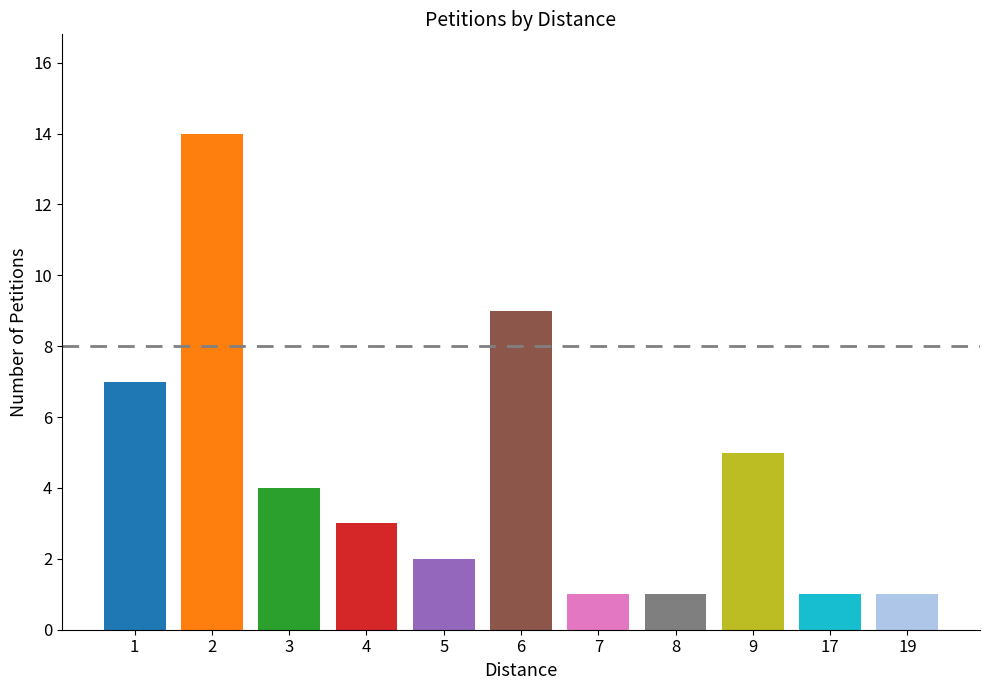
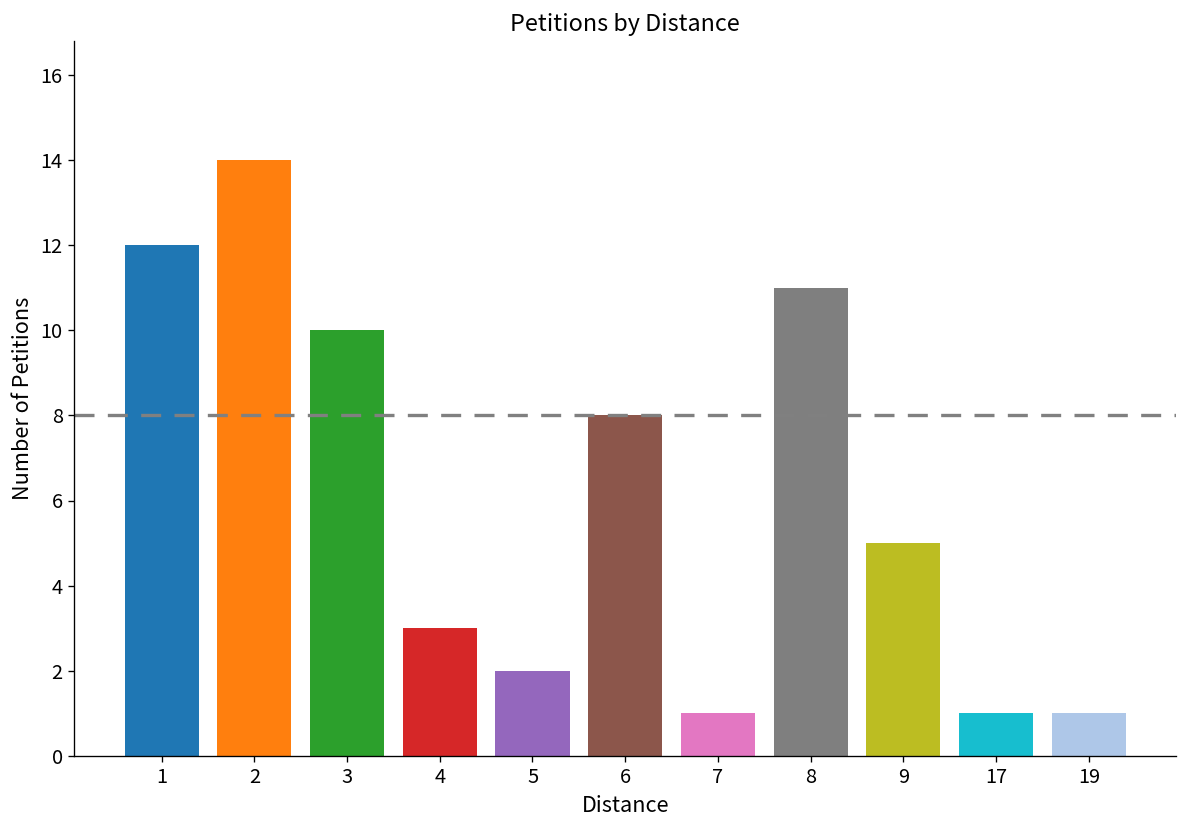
  {
-   "1": 7,
+   "1": 12,
    "2": 14,
-   "3": 4,
+   "3": 10,
    "4": 3,
    "5": 2,
-   "6": 9,
+   "6": 8,
    "7": 1,
-   "8": 1,
+   "8": 11,
    "9": 5,
    "17": 1,
    "19": 1
  }
